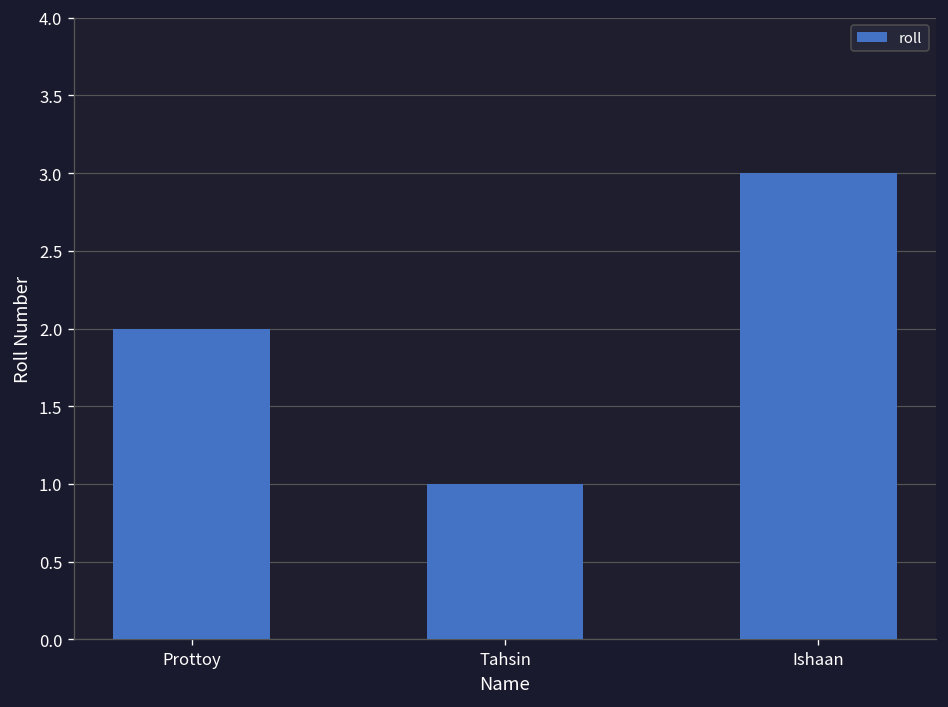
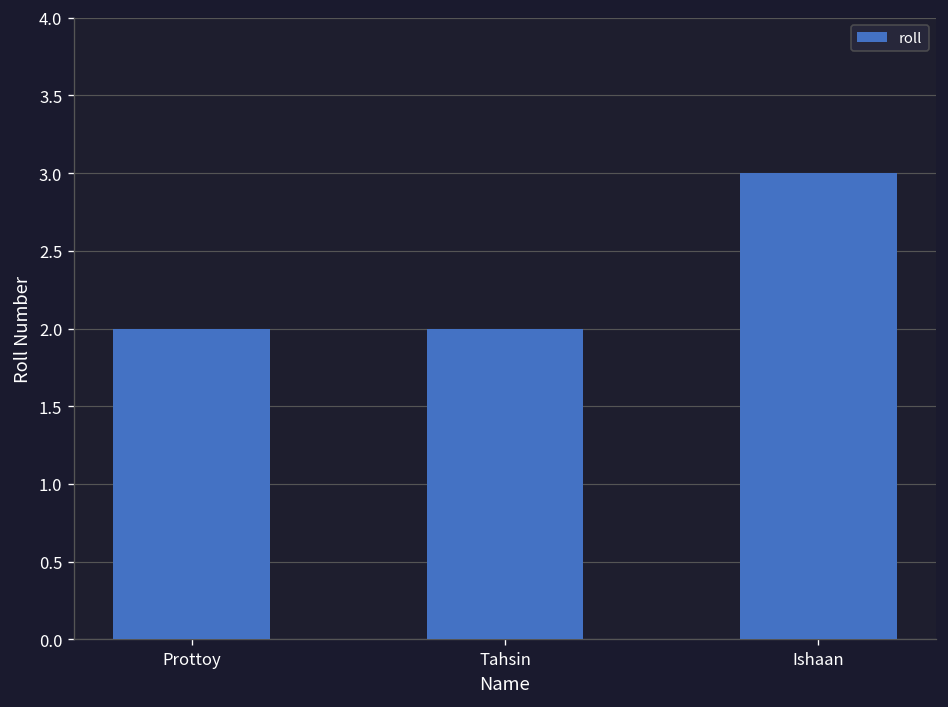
  {
    "Prottoy": 2,
-   "Tahsin": 1,
+   "Tahsin": 2,
    "Ishaan": 3
  }
